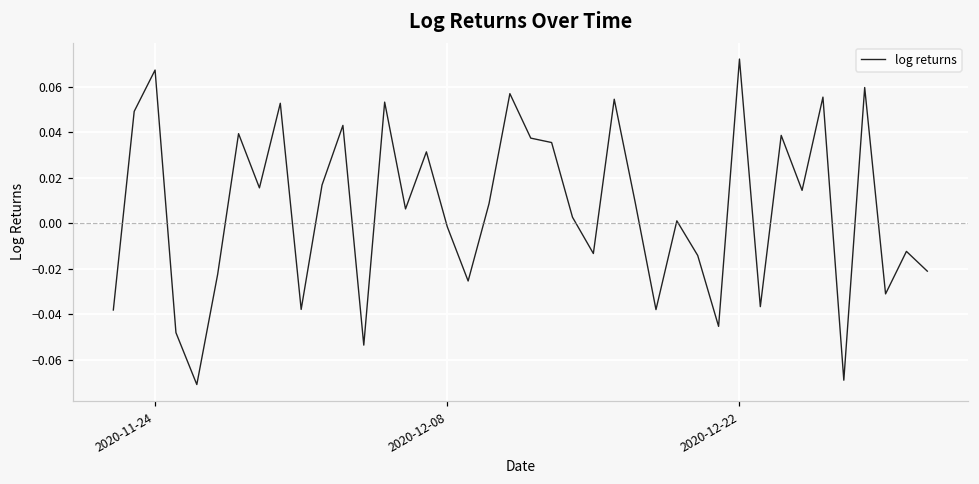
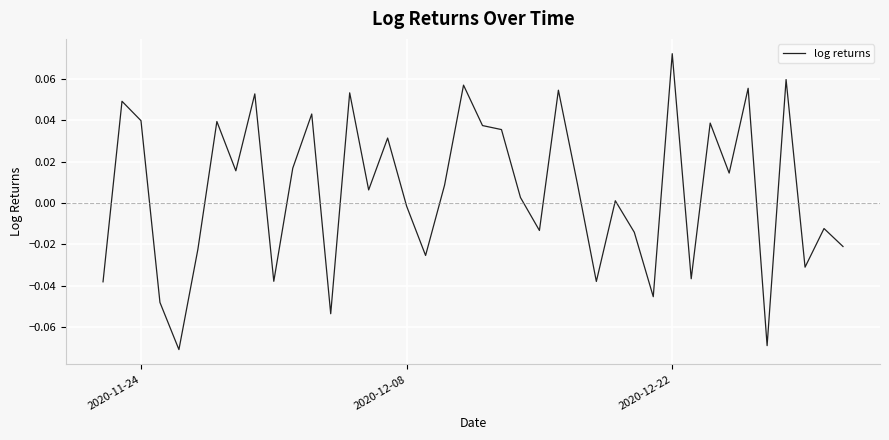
  {
-   "2020-11-24": 0.067,
+   "2020-11-24": 0.040,
    "2020-12-08": -0.002,
    "2020-12-22": 0.072
  }
